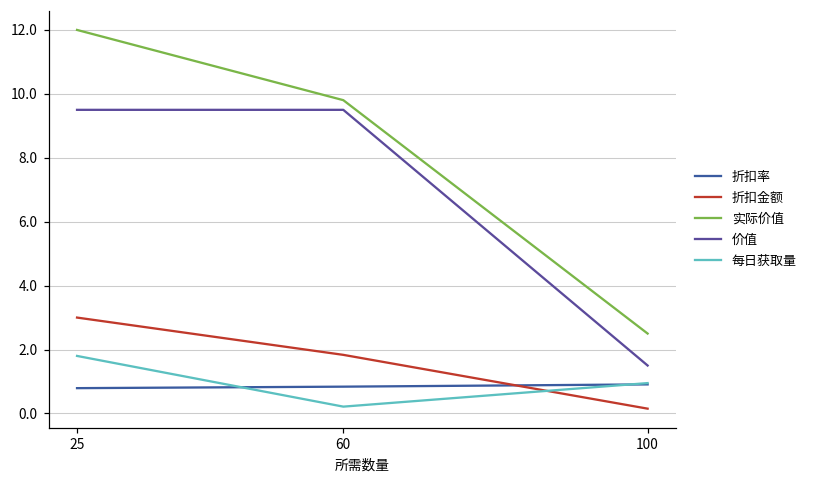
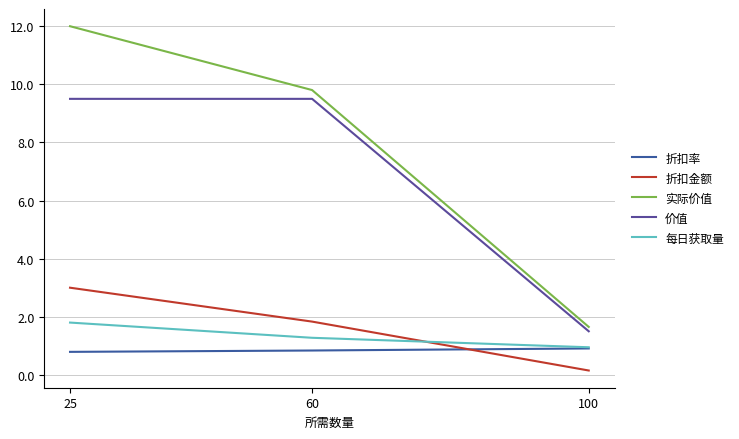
  {
    "折扣金额": {
      "25": 3.0,
      "60": 1.8,
      "100": 0.1
    },
    "实际价值": {
      "25": 12.0,
      "60": 9.8,
-     "100": 2.5
+     "100": 1.7
    },
    "每日获取量": {
      "25": 1.8,
-     "60": 0.2
+     "60": 1.3
    }
  }
